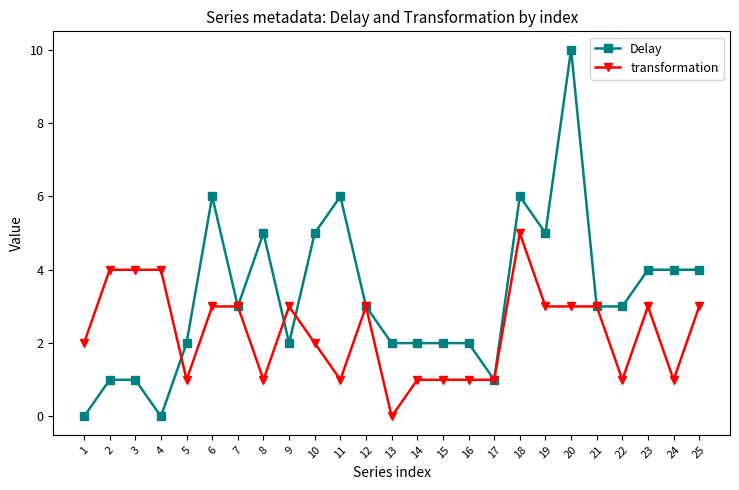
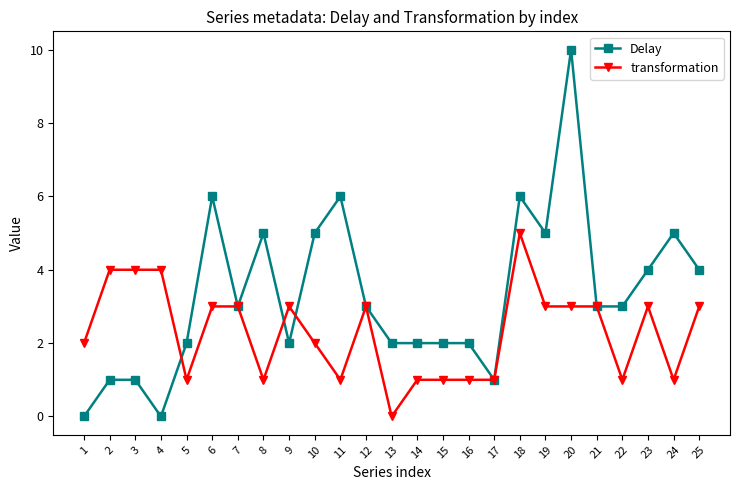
  {
    "Delay": {
      "1": 0,
      "2": 1,
      "3": 1,
      "4": 0,
      "5": 2,
      "6": 6,
      "8": 5,
      "9": 2,
      "10": 5,
      "11": 6,
      "13": 2,
      "14": 2,
      "15": 2,
      "16": 2,
      "18": 6,
      "19": 5,
      "20": 10,
      "22": 3,
      "23": 4,
-     "24": 4,
+     "24": 5,
      "25": 4
    },
    "transformation": {
      "1": 2,
      "2": 4,
      "3": 4,
      "4": 4,
      "5": 1,
      "6": 3,
      "8": 1,
      "9": 3,
      "10": 2,
      "11": 1,
      "13": 0,
      "14": 1,
      "15": 1,
      "16": 1,
      "18": 5,
      "19": 3,
      "20": 3,
      "22": 1,
      "23": 3,
      "24": 1,
      "25": 3
    }
  }
